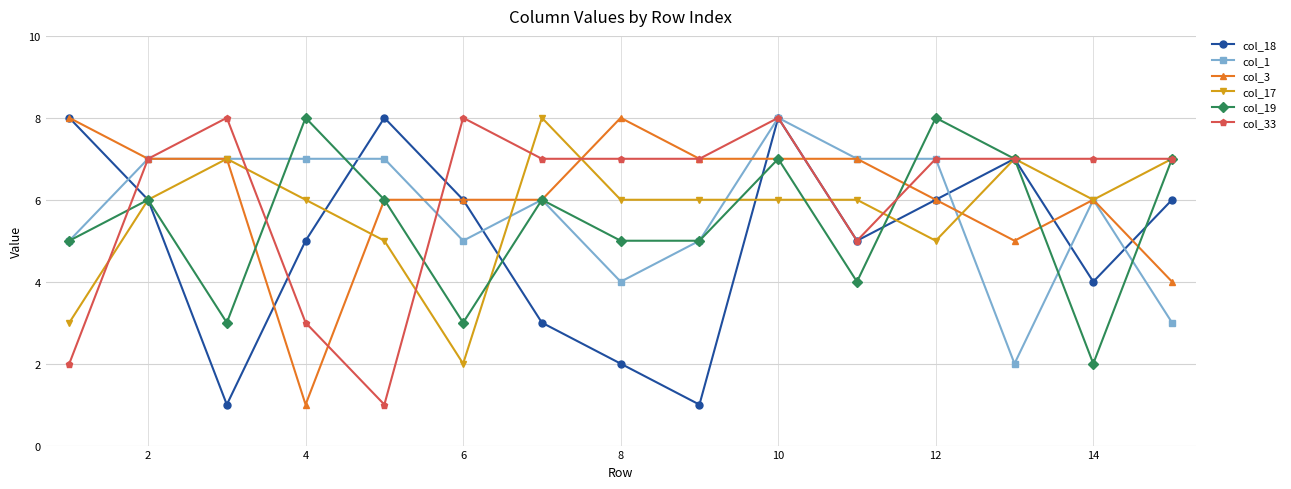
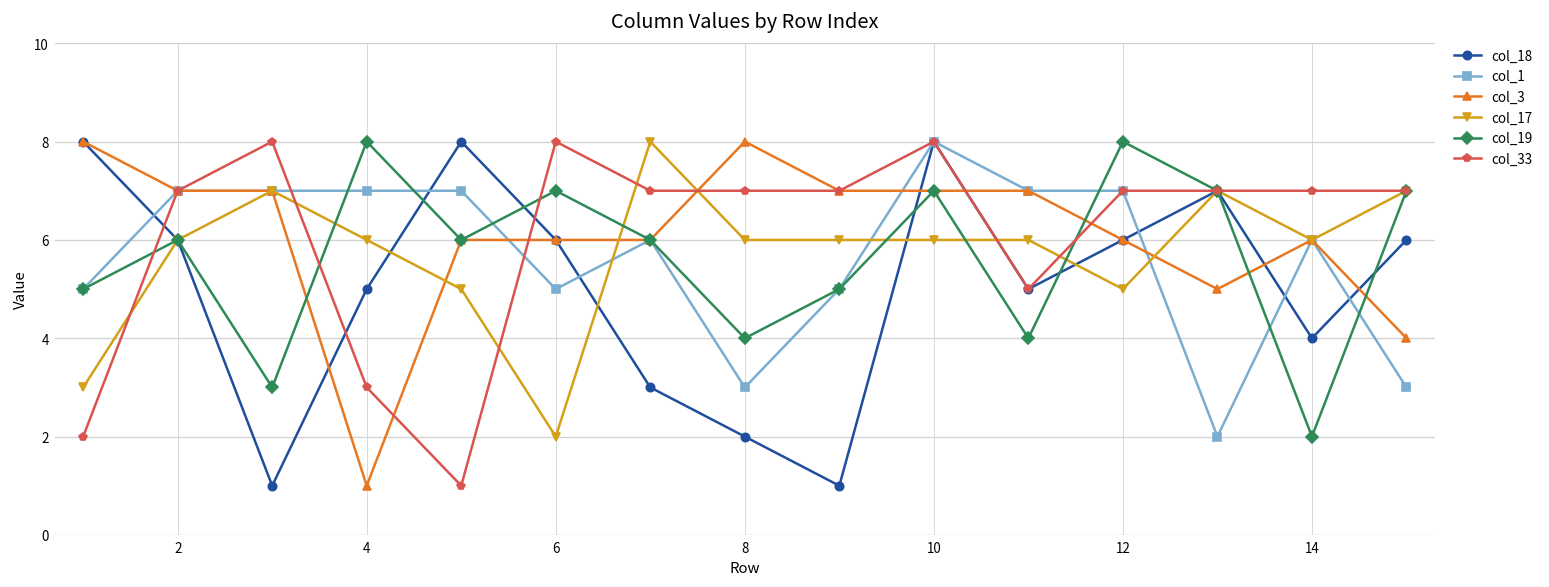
  {
    "col_18": {
      "4": 5,
      "8": 2,
      "14": 4
    },
    "col_1": {
      "4": 7,
      "6": 5,
-     "8": 4
+     "8": 3
    },
    "col_19": {
      "4": 8,
-     "6": 3,
-     "8": 5,
+     "6": 7,
+     "8": 4,
      "12": 8,
      "14": 2
    }
  }
